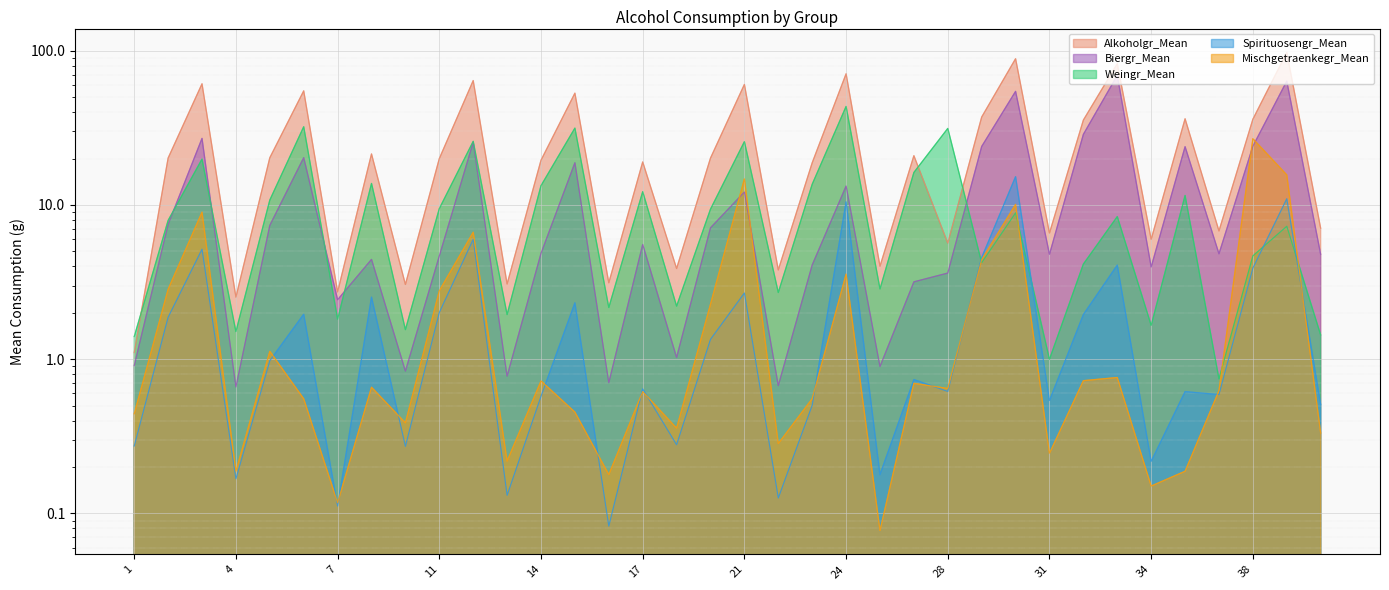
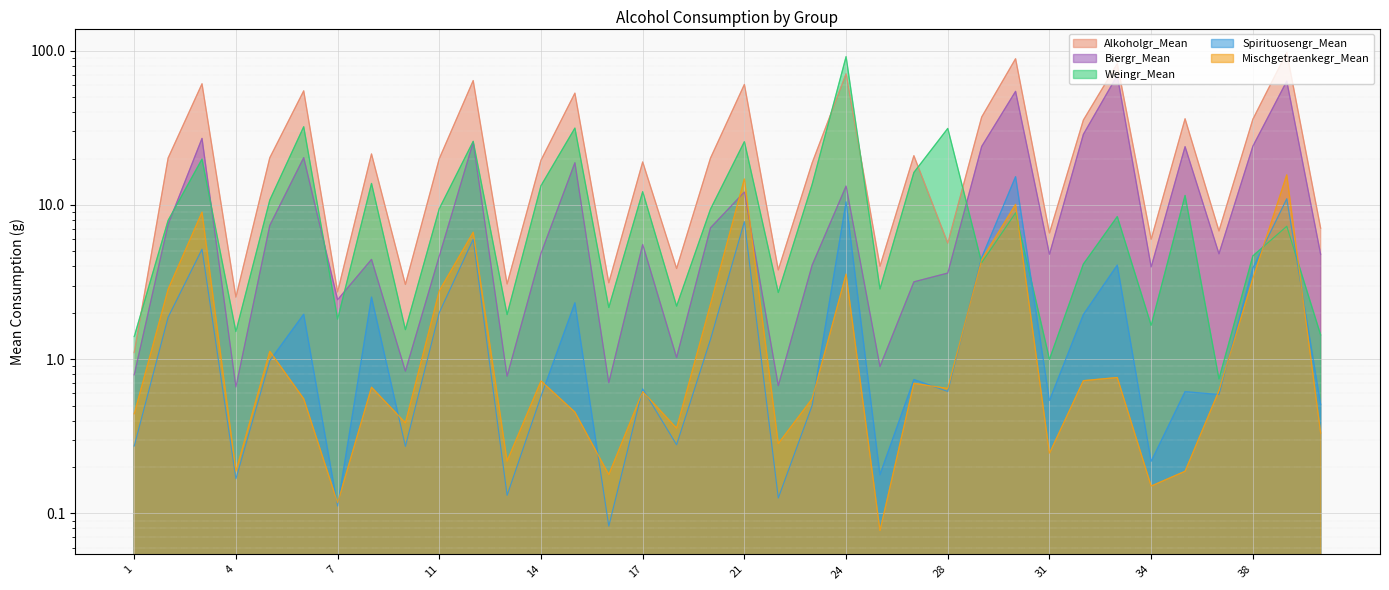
  {
    "Alkoholgr_Mean": {
      "1": 1.1,
      "4": 2.5,
      "7": 2.7,
      "11": 20,
      "14": 19,
      "17": 19,
      "21": 60,
      "24": 70,
      "28": 5.7,
      "31": 6.6,
      "34": 6.0,
      "38": 36
    },
    "Biergr_Mean": {
-     "1": 0.9,
+     "1": 0.8,
      "4": 0.66,
      "7": 2.4,
      "11": 4.7,
      "14": 4.9,
      "17": 5.5,
      "21": 12,
      "24": 13,
      "28": 3.6,
      "31": 4.8,
      "34": 4.0,
      "38": 24
    },
    "Weingr_Mean": {
      "1": 1.4,
      "4": 1.5,
      "7": 1.8,
      "11": 9,
      "14": 13,
      "17": 12,
      "21": 26,
-     "24": 44,
+     "24": 90,
      "28": 31,
      "31": 1,
      "34": 1.7,
      "38": 4.7
    },
    "Spirituosengr_Mean": {
      "1": 0.27,
      "4": 0.17,
      "7": 0.11,
      "11": 2.0,
      "14": 0.57,
-     "21": 2.7,
+     "21": 8,
      "24": 10,
      "28": 0.6,
      "31": 0.54,
      "34": 0.22,
      "38": 3.9
    },
    "Mischgetraenkegr_Mean": {
      "1": 0.44,
      "4": 0.19,
      "7": 0.12,
      "11": 2.8,
      "14": 0.7,
      "21": 15,
      "24": 3.6,
      "28": 0.65,
      "31": 0.25,
      "34": 0.15,
-     "38": 27
+     "38": 3.3
    }
  }
